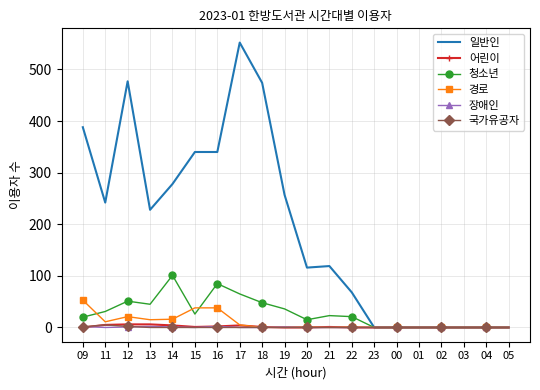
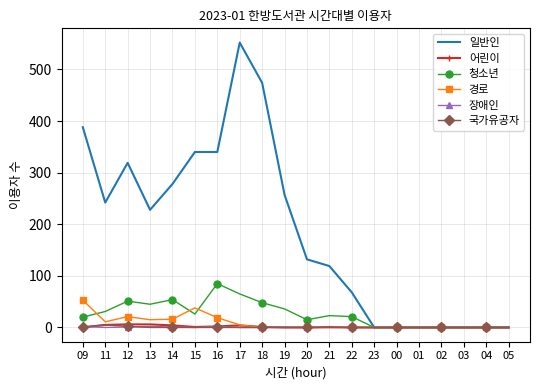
  {
    "일반인": {
      "09": 390,
      "11": 240,
-     "12": 480,
+     "12": 320,
      "13": 230,
      "14": 280,
      "15": 340,
      "16": 340,
      "17": 550,
      "18": 470,
      "19": 260,
-     "20": 120,
+     "20": 130,
      "21": 120,
      "22": 70
    },
    "청소년": {
      "09": 20,
      "11": 30,
      "12": 50,
      "13": 50,
-     "14": 100,
+     "14": 50,
      "15": 30,
      "16": 90,
      "17": 70,
      "18": 50,
      "19": 40,
      "20": 20,
      "21": 20,
      "22": 20
    },
    "경로": {
      "09": 50,
      "11": 10,
      "12": 20,
      "13": 20,
      "14": 20,
      "15": 40,
-     "16": 40
+     "16": 20
    },
    "장애인": {
      "11": 0
    }
  }
